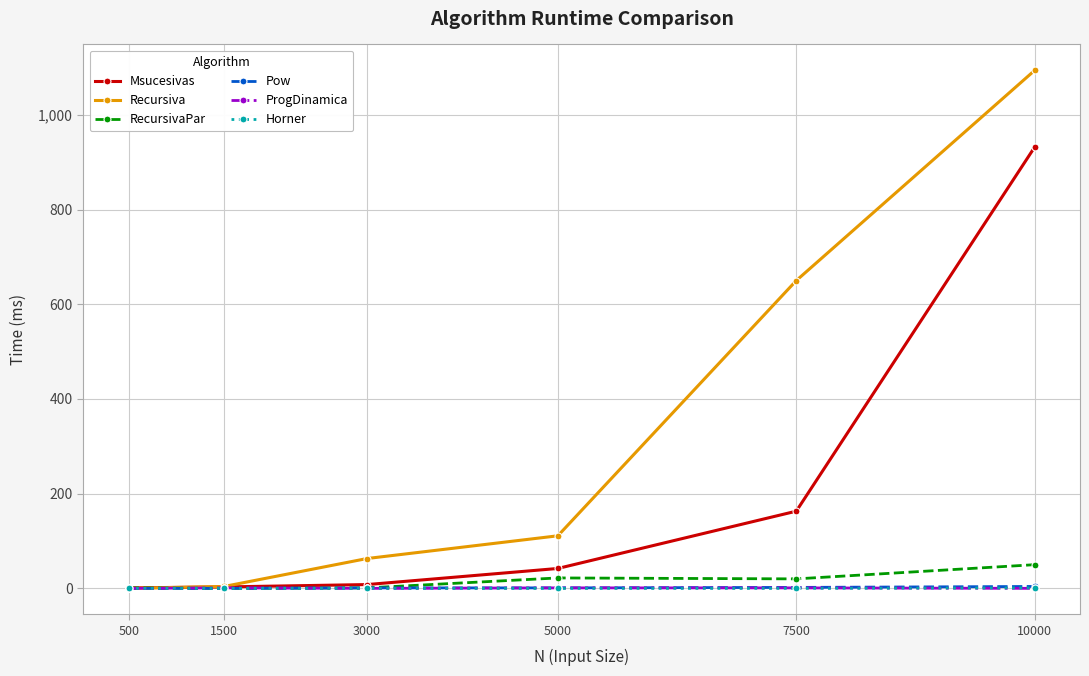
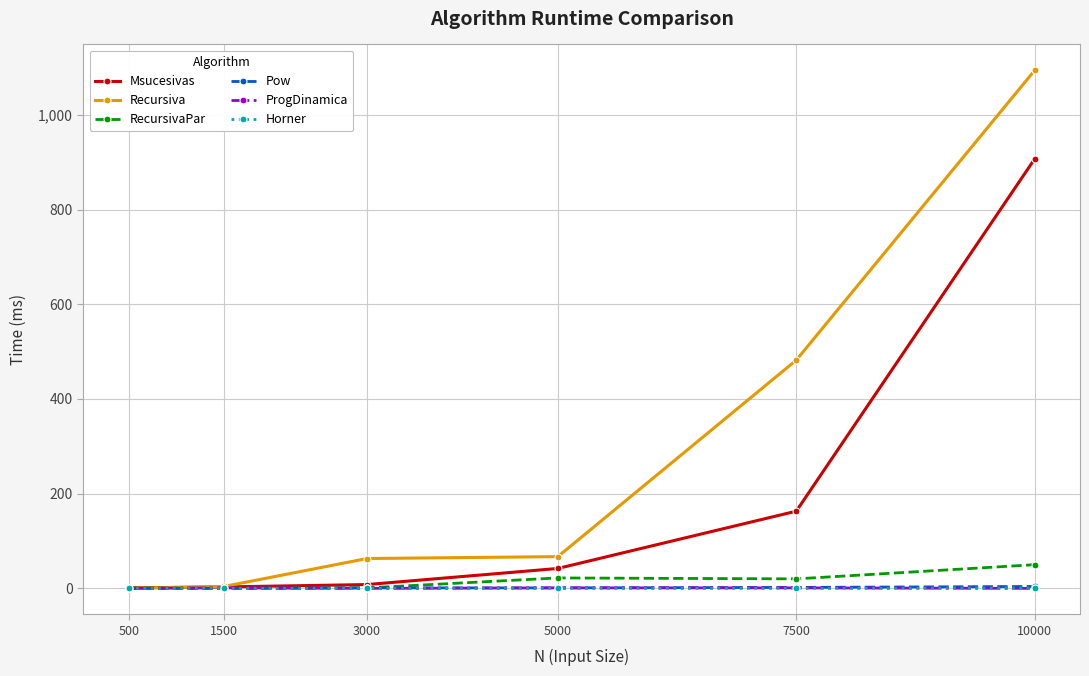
  {
    "Msucesivas": {
      "3000": "10",
      "5000": "40",
      "7500": "160",
-     "10000": "930"
+     "10000": "910"
    },
    "Recursiva": {
      "3000": "60",
-     "5000": "110",
-     "7500": "650",
+     "5000": "70",
+     "7500": "480",
      "10000": "1,090"
    },
    "RecursivaPar": {
      "5000": "20",
      "7500": "20",
      "10000": "50"
    }
  }
